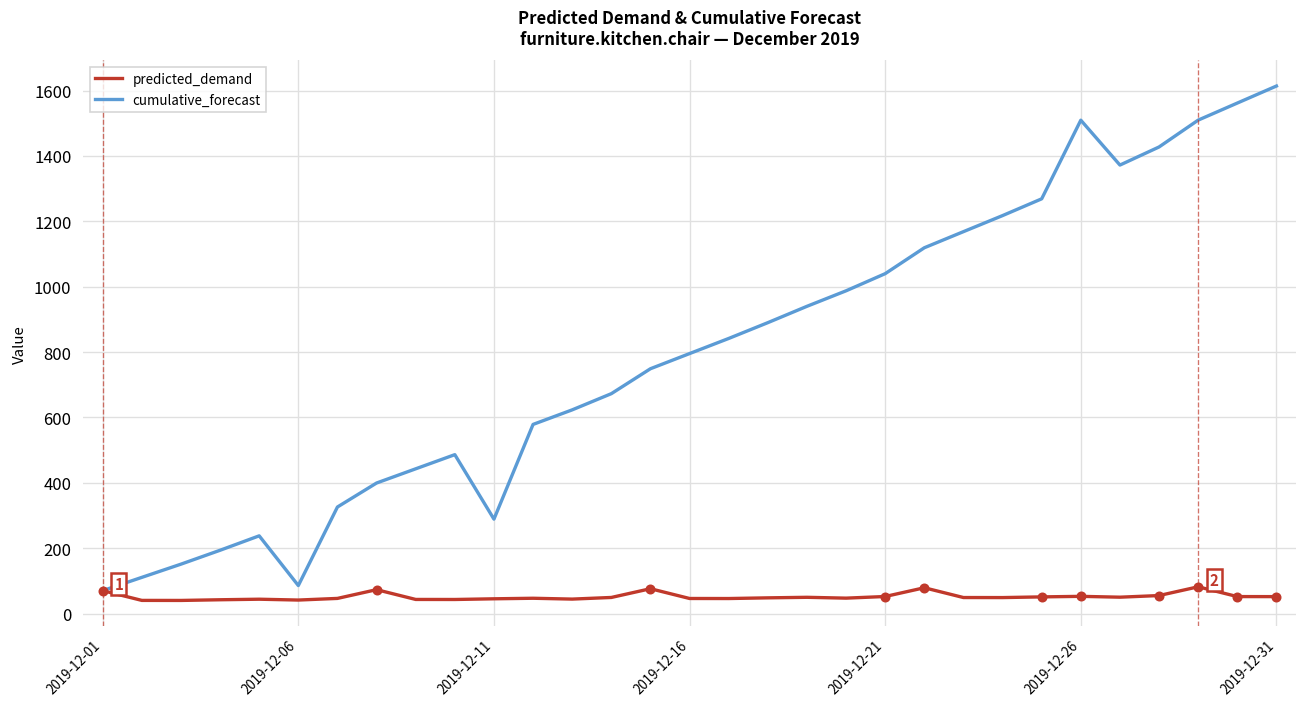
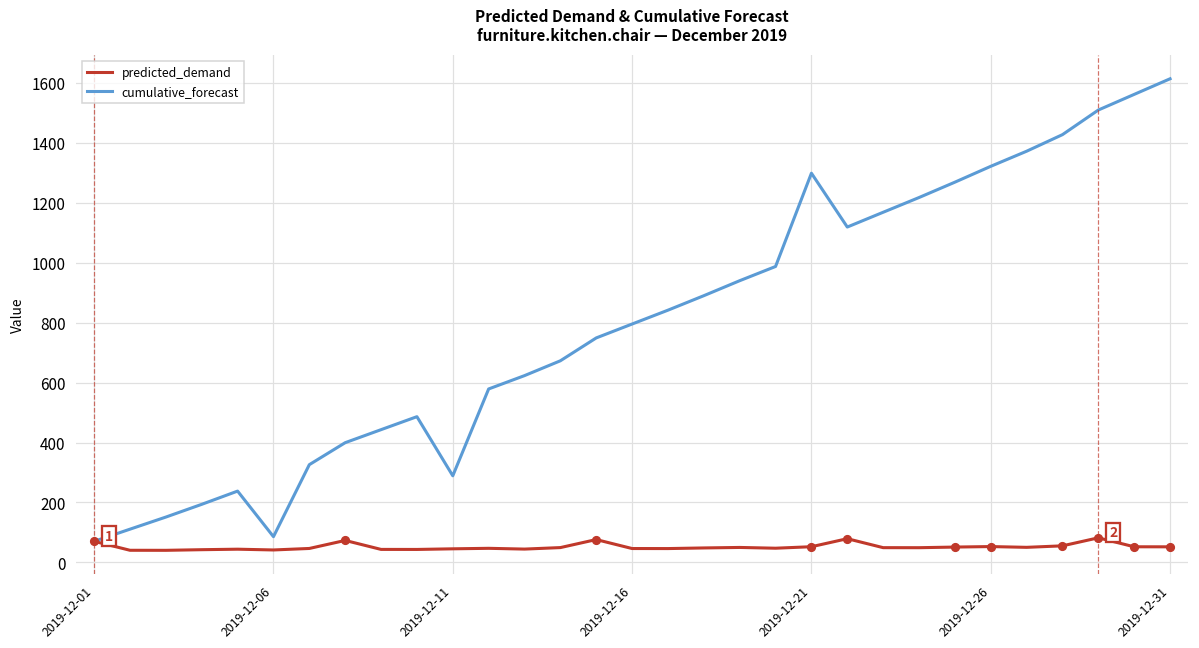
  {
    "cumulative_forecast": {
      "2019-12-06": 90,
      "2019-12-11": 290,
      "2019-12-16": 800,
-     "2019-12-21": 1040,
-     "2019-12-26": 1510,
+     "2019-12-21": 1300,
+     "2019-12-26": 1320,
      "2019-12-31": 1610
    }
  }
